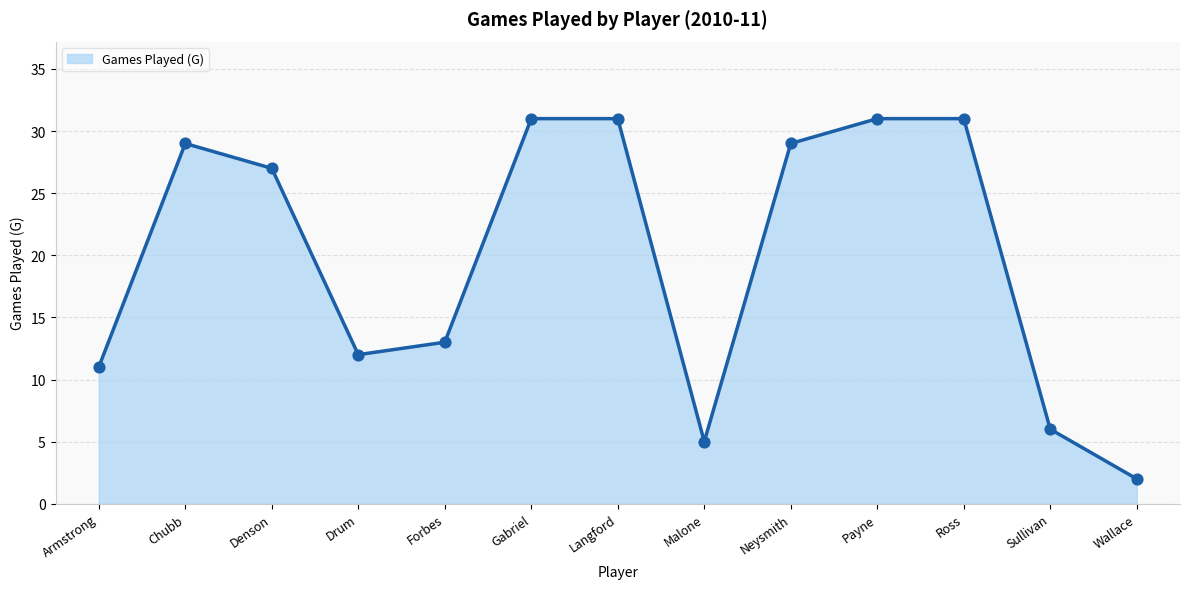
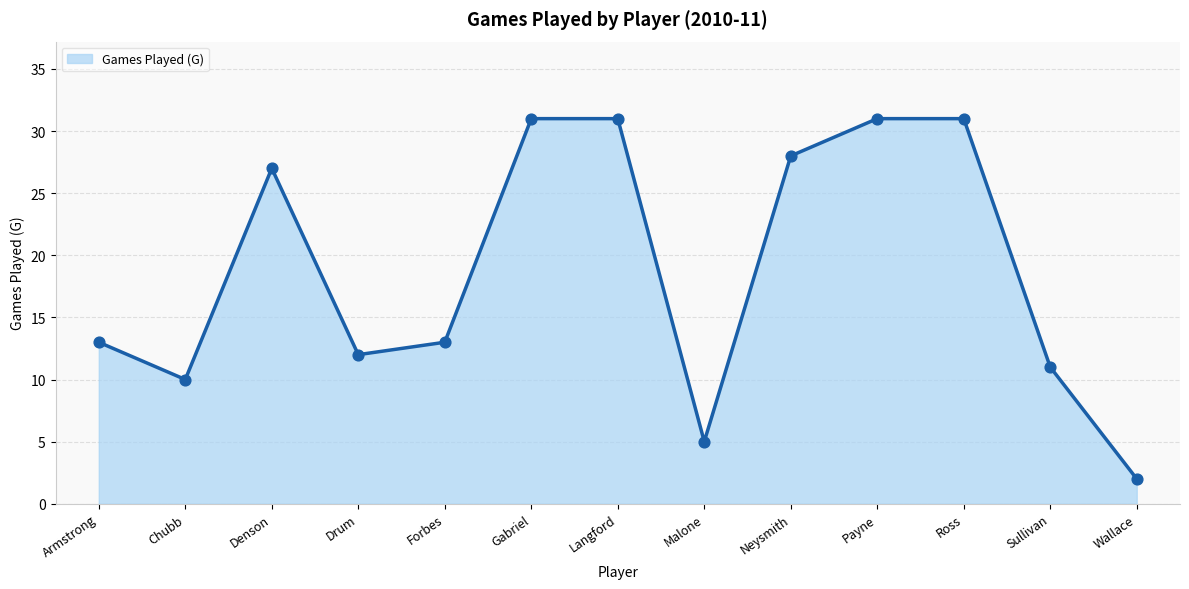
  {
-   "Armstrong": 11,
-   "Chubb": 29,
+   "Armstrong": 13,
+   "Chubb": 10,
    "Denson": 27,
    "Drum": 12,
    "Forbes": 13,
    "Gabriel": 31,
    "Langford": 31,
    "Malone": 5,
-   "Neysmith": 29,
+   "Neysmith": 28,
    "Payne": 31,
    "Ross": 31,
-   "Sullivan": 6,
+   "Sullivan": 11,
    "Wallace": 2
  }
